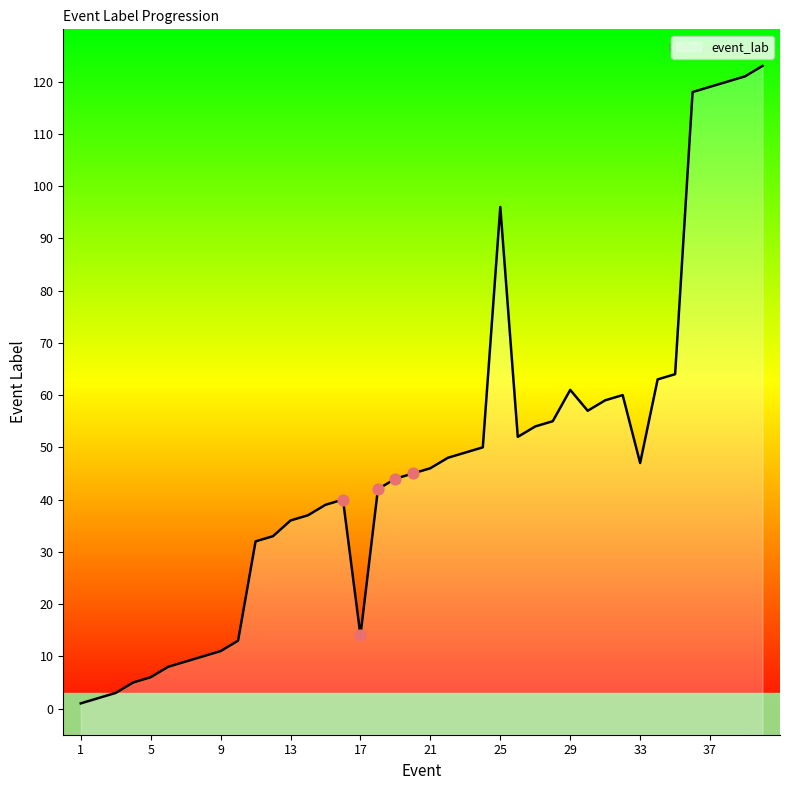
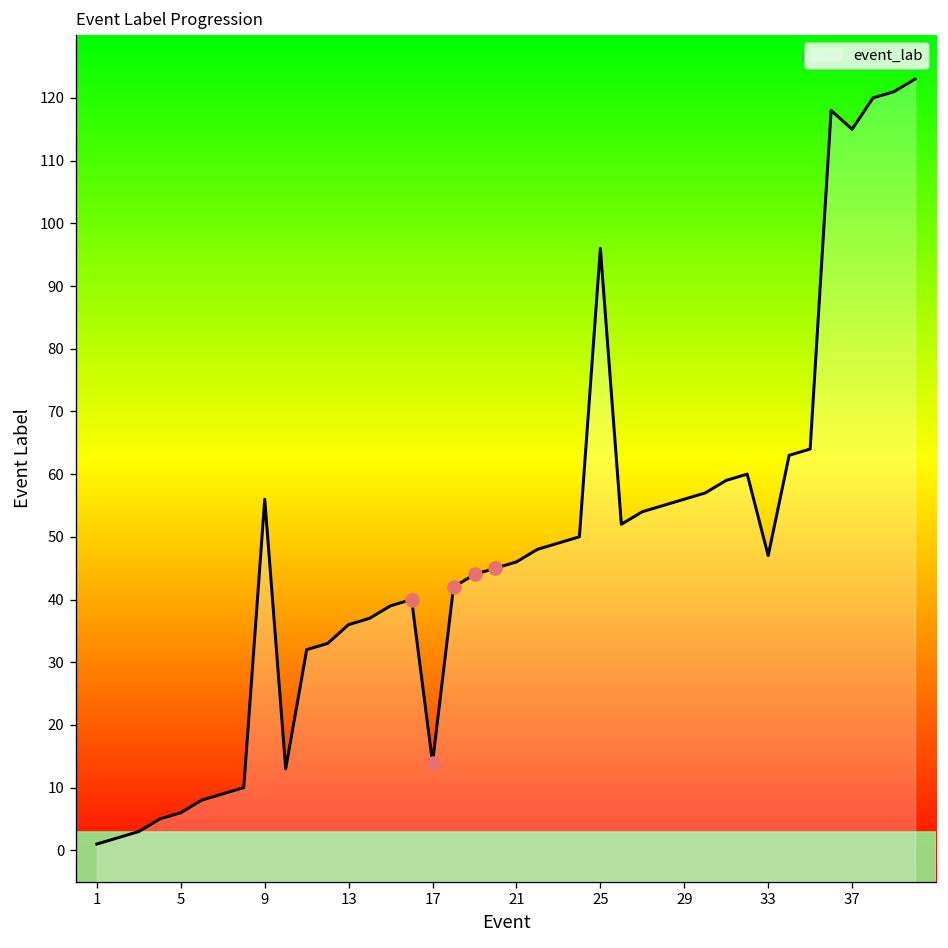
  {
    "event_lab": {
      "5": 6,
-     "9": 11,
+     "9": 56,
      "13": 36,
      "21": 46,
      "25": 96,
-     "29": 61,
+     "29": 56,
      "33": 47,
-     "37": 119
+     "37": 115
    }
  }
